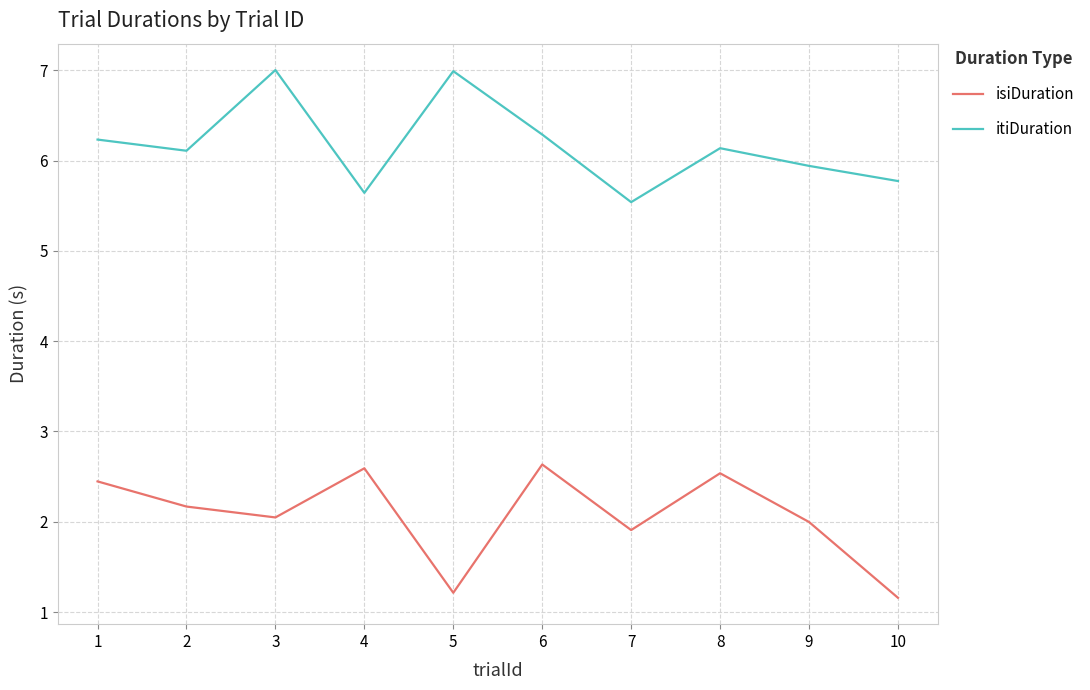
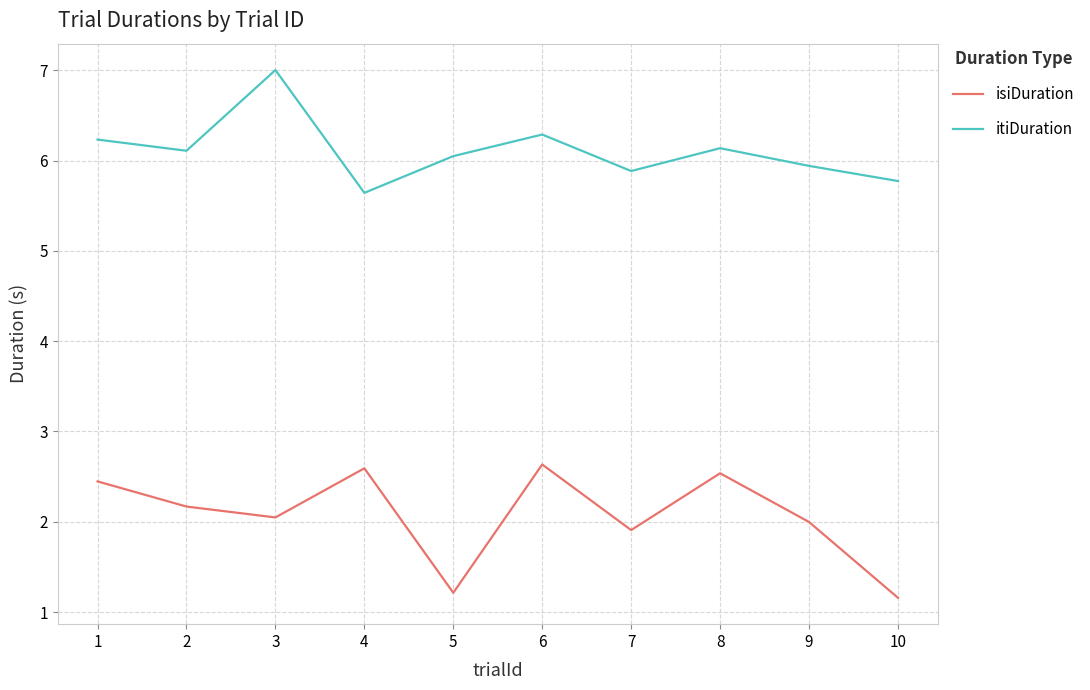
  {
    "isiDuration": {
      "1": 2.4,
      "2": 2.2,
      "3": 2.0,
      "4": 2.6,
      "5": 1.2,
      "6": 2.6,
      "7": 1.9,
      "8": 2.5,
      "9": 2.0,
      "10": 1.2
    },
    "itiDuration": {
      "1": 6.2,
      "2": 6.1,
      "3": 7.0,
      "4": 5.6,
-     "5": 7.0,
+     "5": 6.1,
      "6": 6.3,
-     "7": 5.5,
+     "7": 5.9,
      "8": 6.1,
      "9": 5.9,
      "10": 5.8
    }
  }
